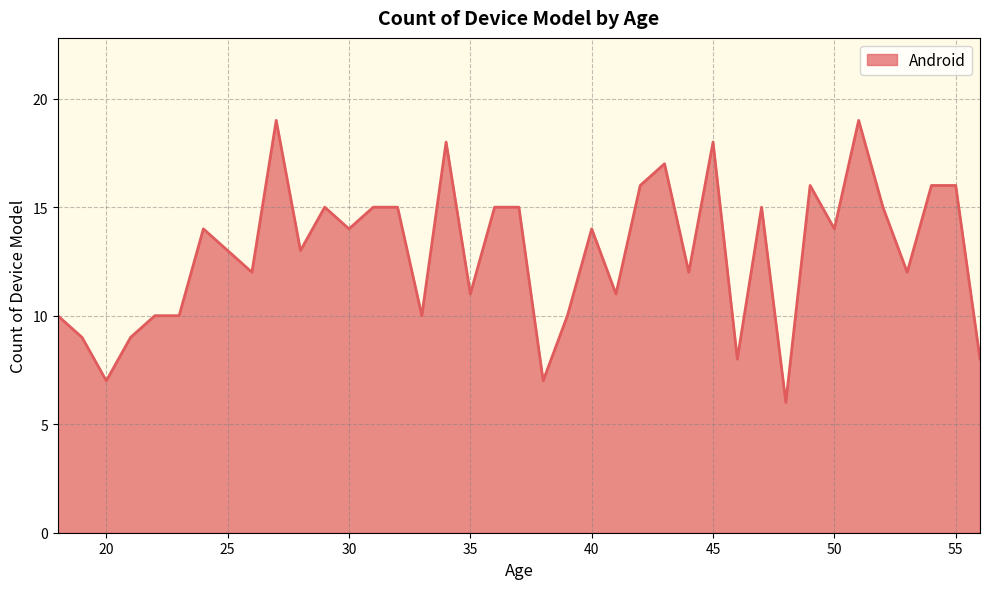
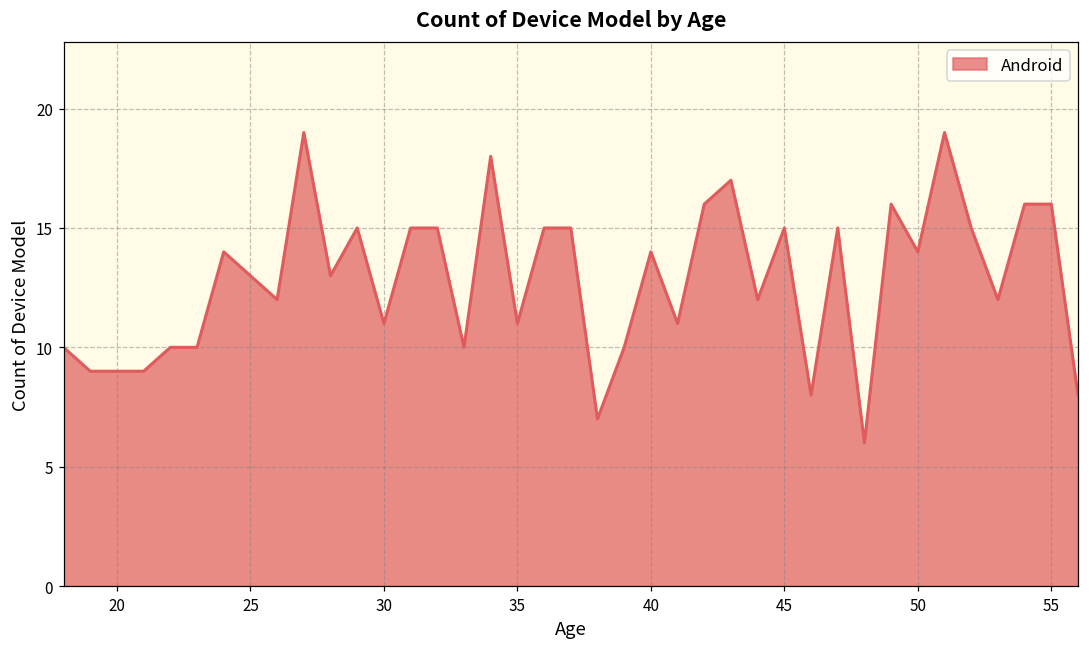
  {
-   "20": 7,
+   "20": 9,
    "25": 13,
-   "30": 14,
+   "30": 11,
    "35": 11,
    "40": 14,
-   "45": 18,
+   "45": 15,
    "50": 14,
    "55": 16
  }
